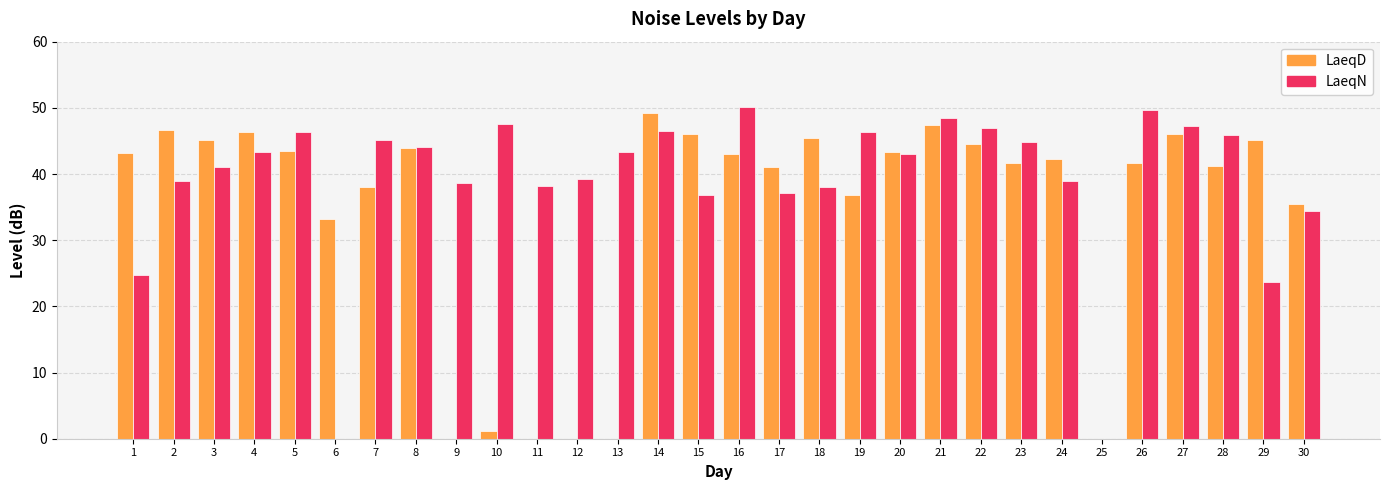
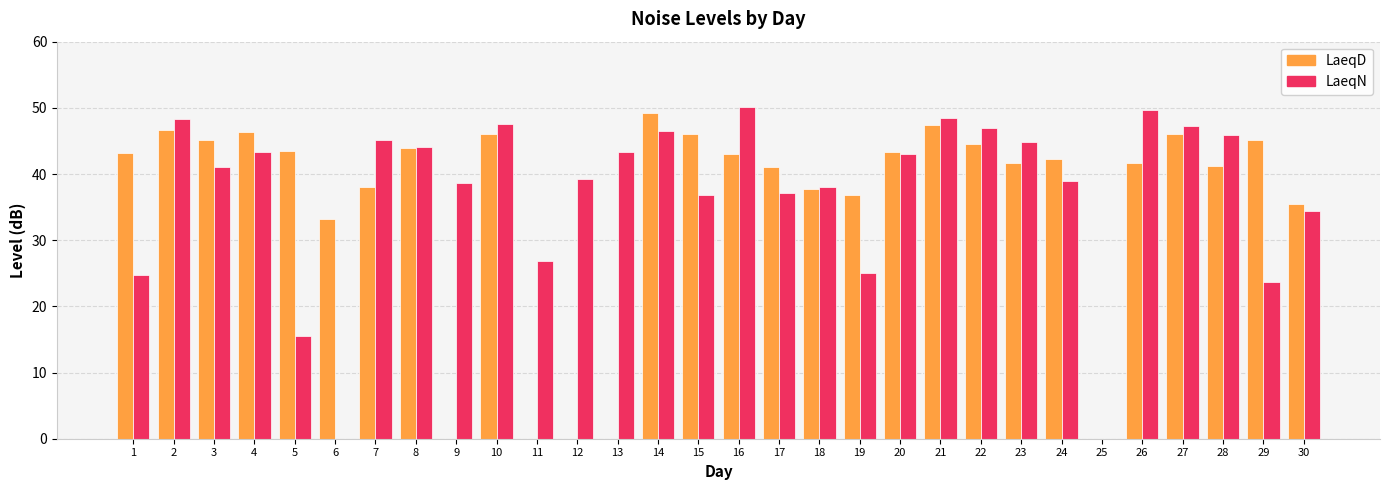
  {
    "LaeqD": {
      "1": 43,
      "2": 47,
      "3": 45,
      "4": 46,
      "5": 44,
      "6": 33,
      "7": 38,
      "8": 44,
      "9": 0,
-     "10": 1,
+     "10": 46,
      "11": 0,
      "12": 0,
      "13": 0,
      "14": 49,
      "15": 46,
      "16": 43,
      "17": 41,
-     "18": 45,
+     "18": 38,
      "19": 37,
      "20": 43,
      "21": 47,
      "22": 45,
      "23": 42,
      "24": 42,
      "25": 0,
      "26": 42,
      "27": 46,
      "28": 41,
      "29": 45,
      "30": 35
    },
    "LaeqN": {
      "1": 25,
-     "2": 39,
+     "2": 48,
      "3": 41,
      "4": 43,
-     "5": 46,
+     "5": 16,
      "6": 0,
      "7": 45,
      "8": 44,
      "9": 39,
      "10": 48,
-     "11": 38,
+     "11": 27,
      "12": 39,
      "13": 43,
      "14": 47,
      "15": 37,
      "16": 50,
      "17": 37,
      "18": 38,
-     "19": 46,
+     "19": 25,
      "20": 43,
      "21": 49,
      "22": 47,
      "23": 45,
      "24": 39,
      "25": 0,
      "26": 50,
      "27": 47,
      "28": 46,
      "29": 24,
      "30": 34
    }
  }
